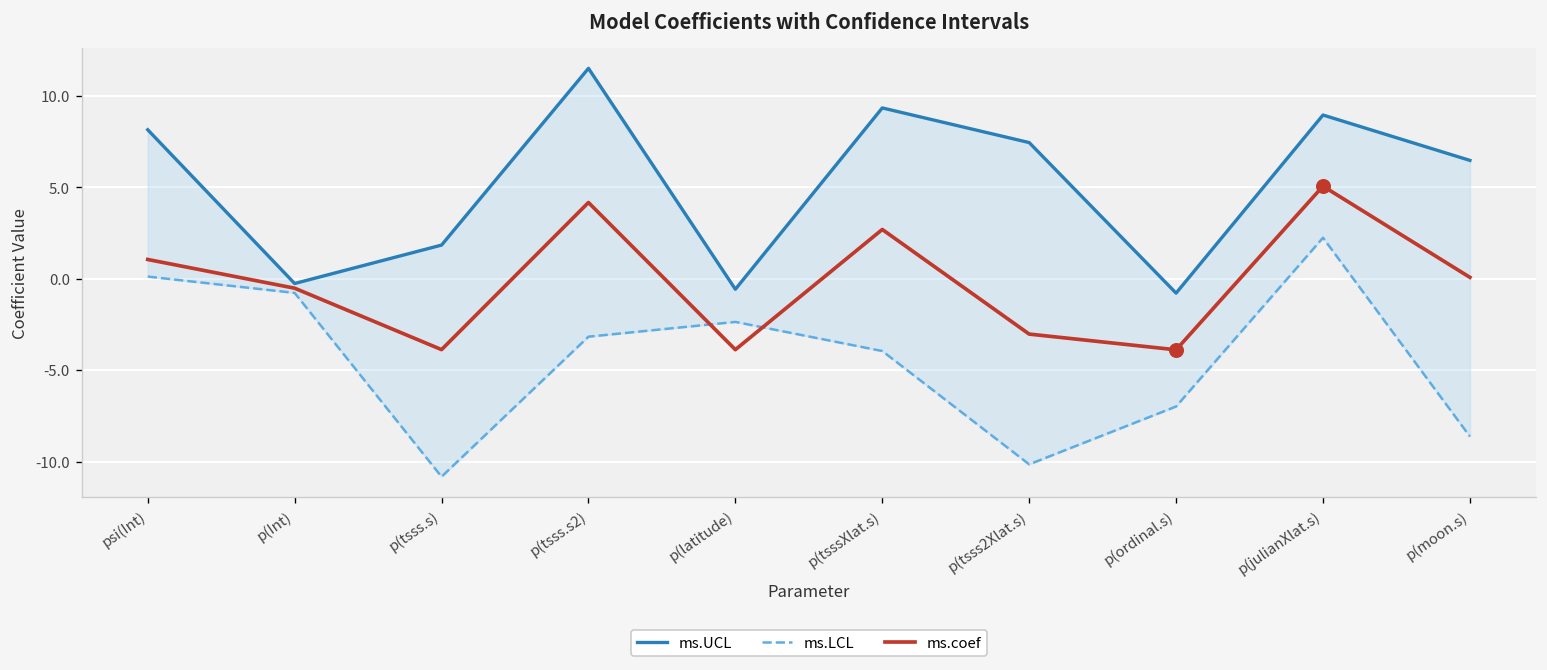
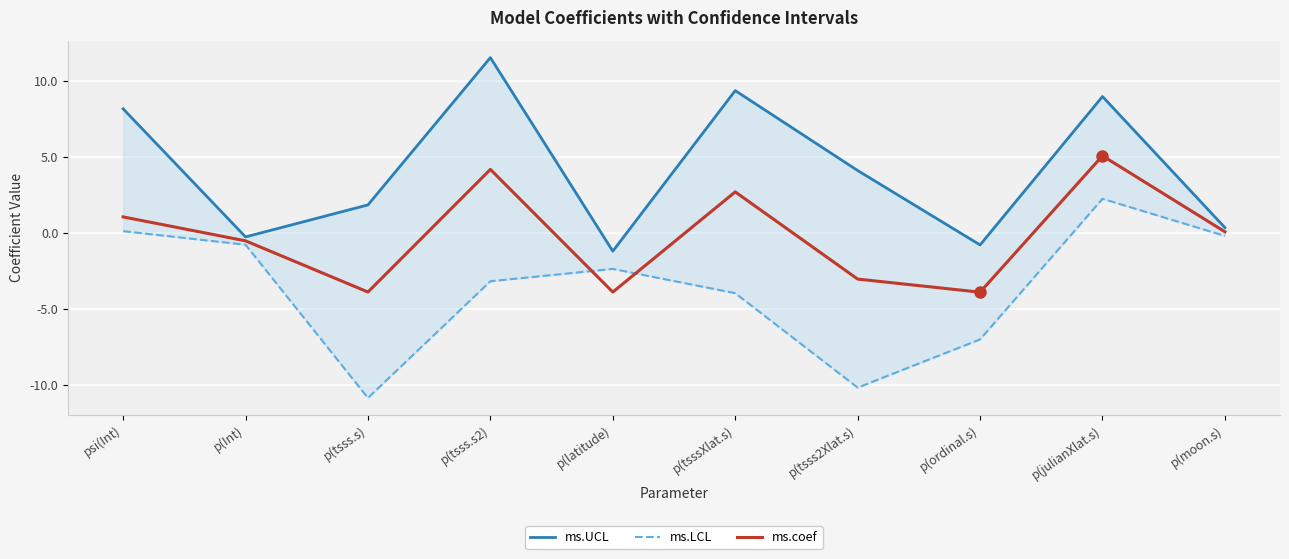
  {
    "ms.UCL": {
      "psi(Int)": 8.1,
      "p(Int)": -0.3,
      "p(tsss.s)": 1.8,
      "p(tsss.s2)": 11.5,
-     "p(latitude)": -0.6,
+     "p(latitude)": -1.2,
      "p(tsssXlat.s)": 9.3,
-     "p(tsss2Xlat.s)": 7.4,
+     "p(tsss2Xlat.s)": 4.1,
      "p(ordinal.s)": -0.8,
      "p(julianXlat.s)": 9.0,
-     "p(moon.s)": 6.5
+     "p(moon.s)": 0.3
    },
    "ms.LCL": {
      "psi(Int)": 0.1,
      "p(Int)": -0.8,
      "p(tsss.s)": -10.8,
      "p(tsss.s2)": -3.2,
      "p(latitude)": -2.4,
      "p(tsssXlat.s)": -4.0,
      "p(tsss2Xlat.s)": -10.2,
      "p(ordinal.s)": -7.0,
      "p(julianXlat.s)": 2.2,
-     "p(moon.s)": -8.6
+     "p(moon.s)": -0.2
    }
  }
